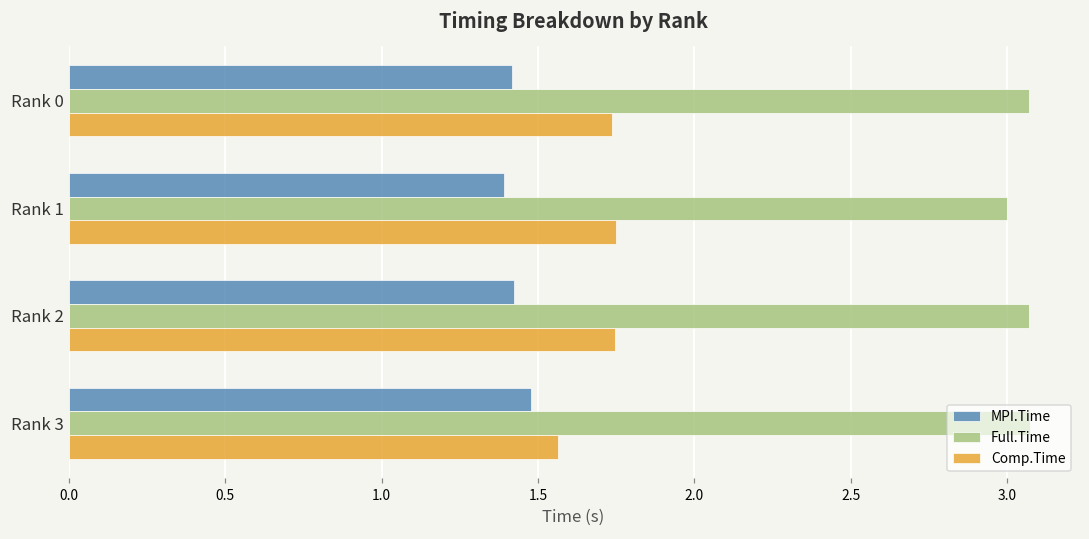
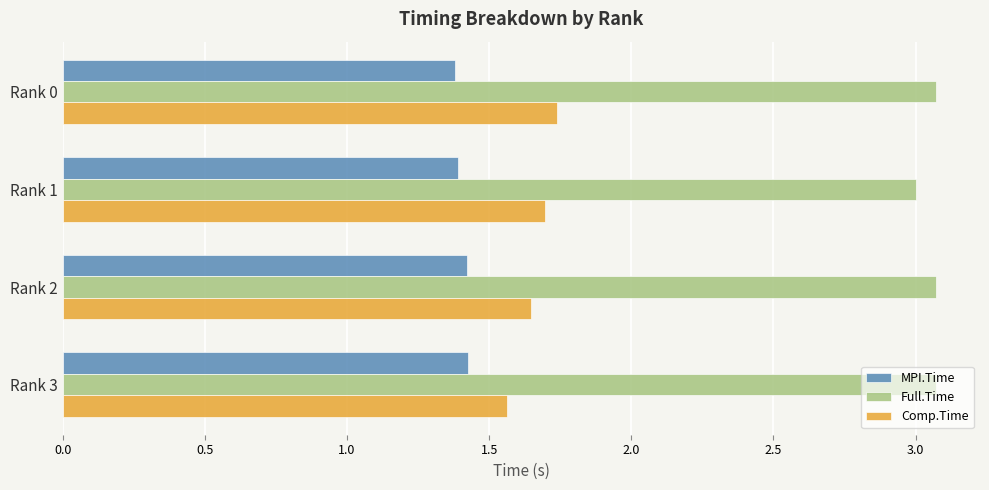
  {
    "MPI.Time": {
-     "Rank 0": 1.42,
+     "Rank 0": 1.38,
      "Rank 1": 1.39,
      "Rank 2": 1.42,
-     "Rank 3": 1.48
+     "Rank 3": 1.42
    },
    "Full.Time": {
      "Rank 0": 3.07,
      "Rank 1": 3.00,
      "Rank 2": 3.07
    },
    "Comp.Time": {
      "Rank 0": 1.74,
-     "Rank 1": 1.75,
-     "Rank 2": 1.75,
+     "Rank 1": 1.70,
+     "Rank 2": 1.65,
      "Rank 3": 1.56
    }
  }
